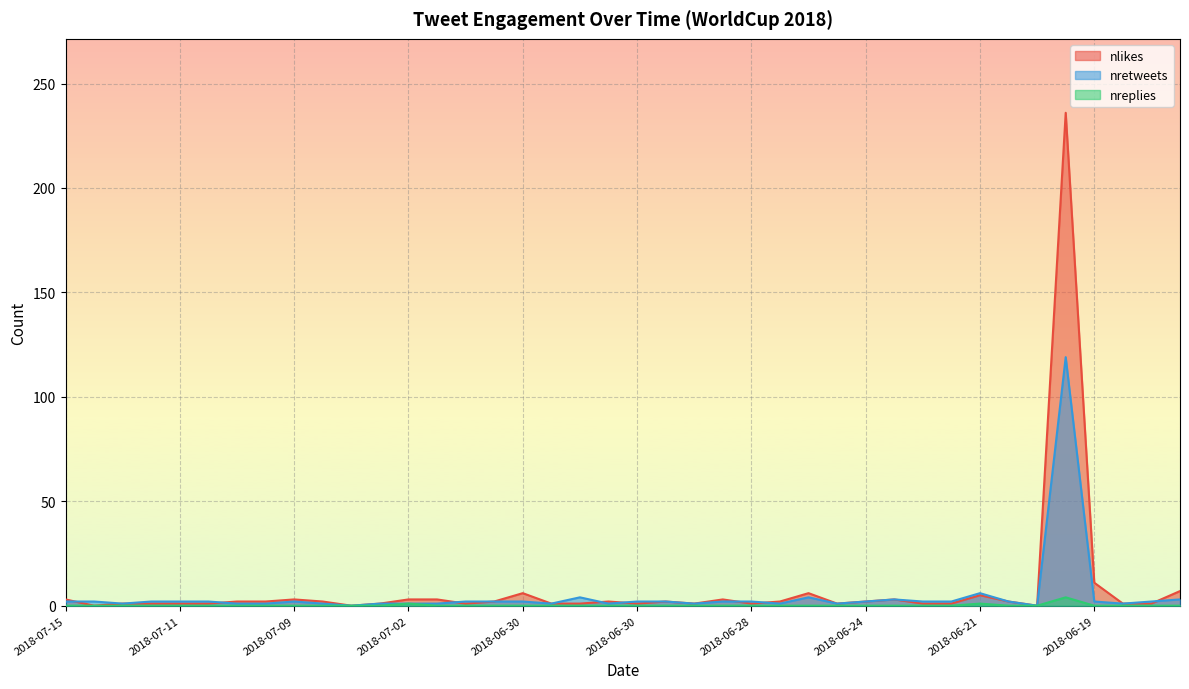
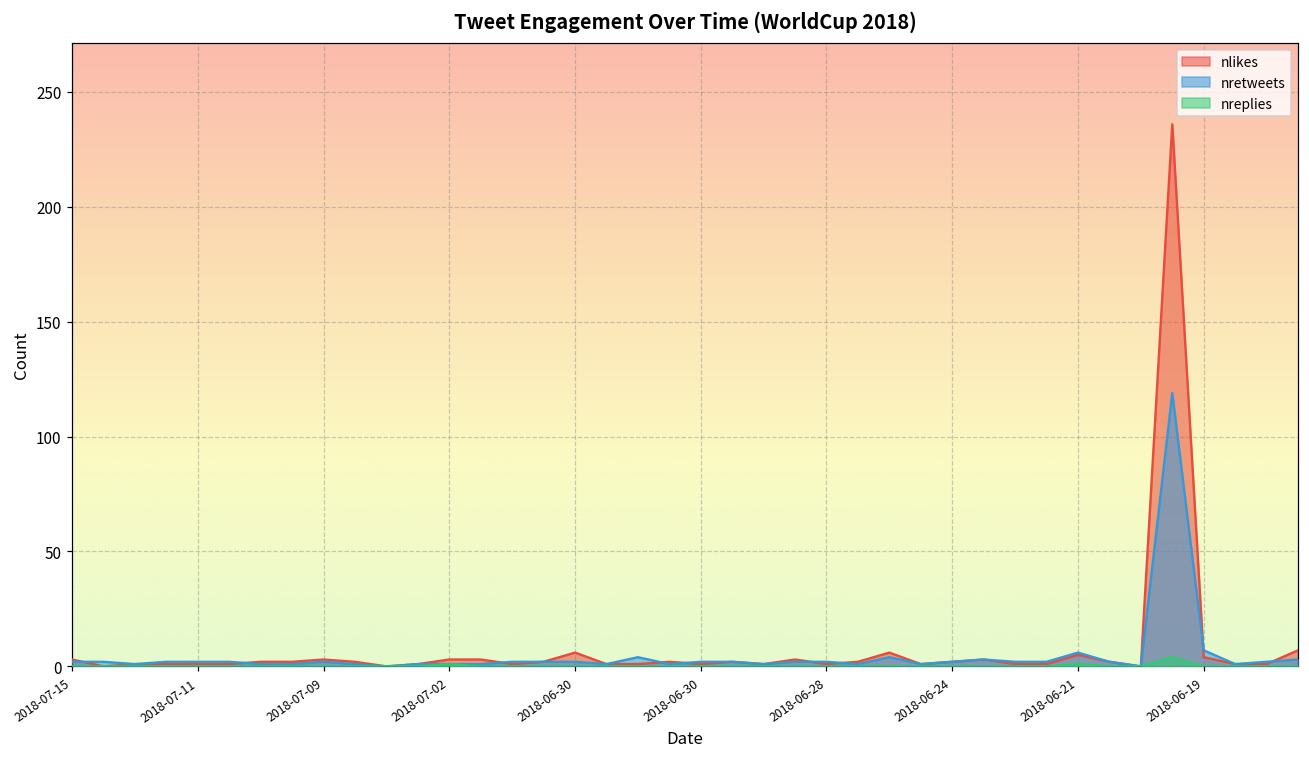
  {
    "nlikes": {
-     "2018-06-19": 11
+     "2018-06-19": 4
    },
    "nretweets": {
-     "2018-06-19": 2
+     "2018-06-19": 7
    },
    "nreplies": {
      "2018-07-15": 0,
      "2018-07-09": 0,
      "2018-06-19": 0
    }
  }
